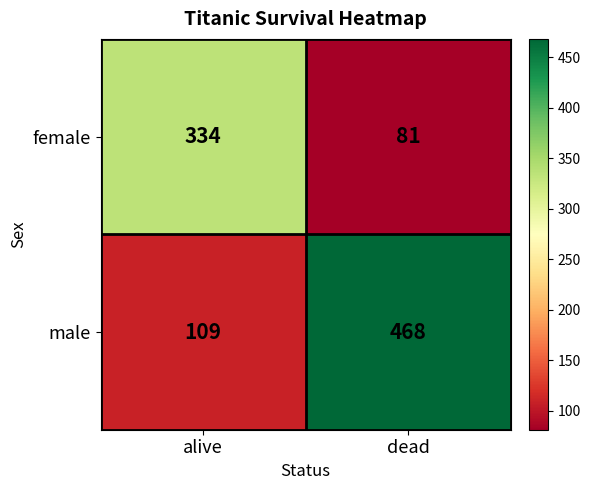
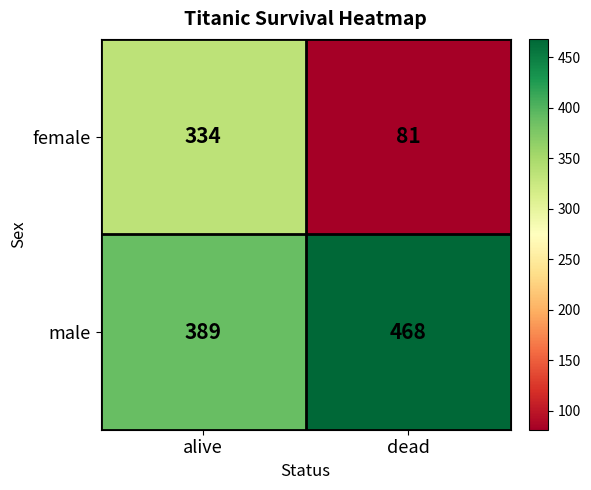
  {
    "female": {
      "alive": 334,
      "dead": 81
    },
    "male": {
-     "alive": 109,
+     "alive": 389,
      "dead": 468
    }
  }
